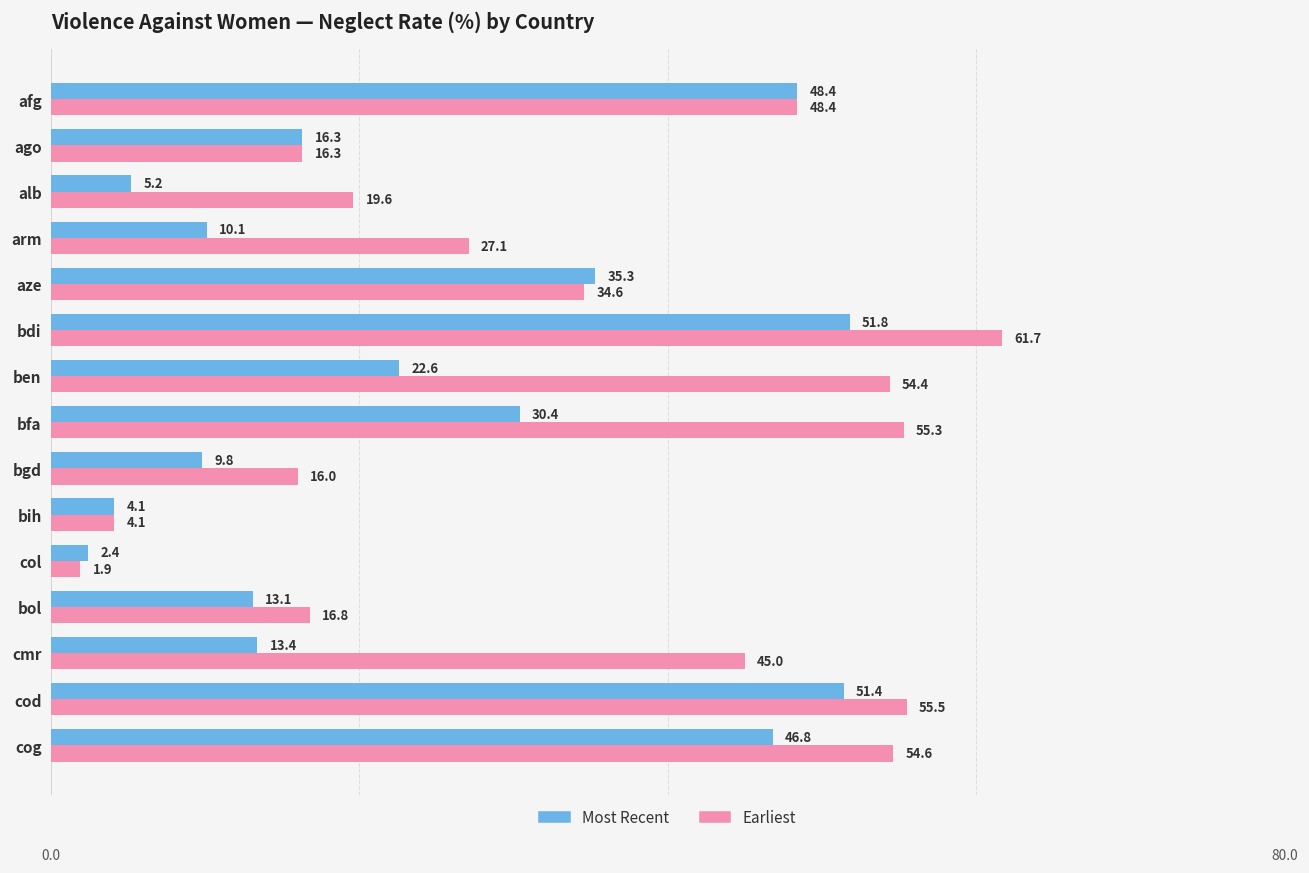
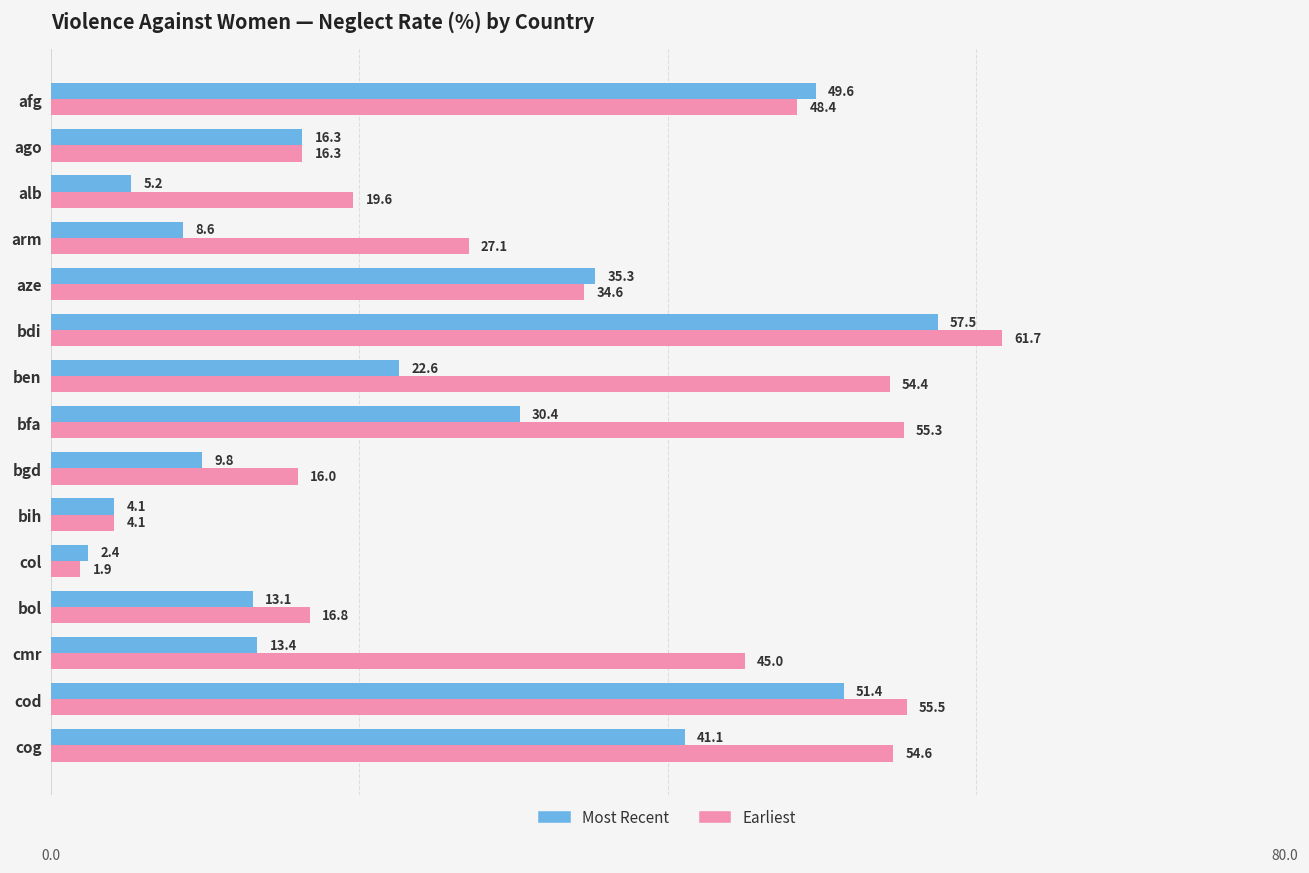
  {
    "Earliest": {
      "afg": 48.4,
      "ago": 16.3,
      "alb": 19.6,
      "arm": 27.1,
      "aze": 34.6,
      "bdi": 61.7,
      "ben": 54.4,
      "bfa": 55.3,
      "bgd": 16.0,
      "bih": 4.1,
      "col": 1.9,
      "bol": 16.8,
      "cmr": 45.0,
      "cod": 55.5,
      "cog": 54.6
    },
    "Most Recent": {
-     "afg": 48.4,
+     "afg": 49.6,
      "ago": 16.3,
      "alb": 5.2,
-     "arm": 10.1,
+     "arm": 8.6,
      "aze": 35.3,
-     "bdi": 51.8,
+     "bdi": 57.5,
      "ben": 22.6,
      "bfa": 30.4,
      "bgd": 9.8,
      "bih": 4.1,
      "col": 2.4,
      "bol": 13.1,
      "cmr": 13.4,
      "cod": 51.4,
-     "cog": 46.8
+     "cog": 41.1
    }
  }
